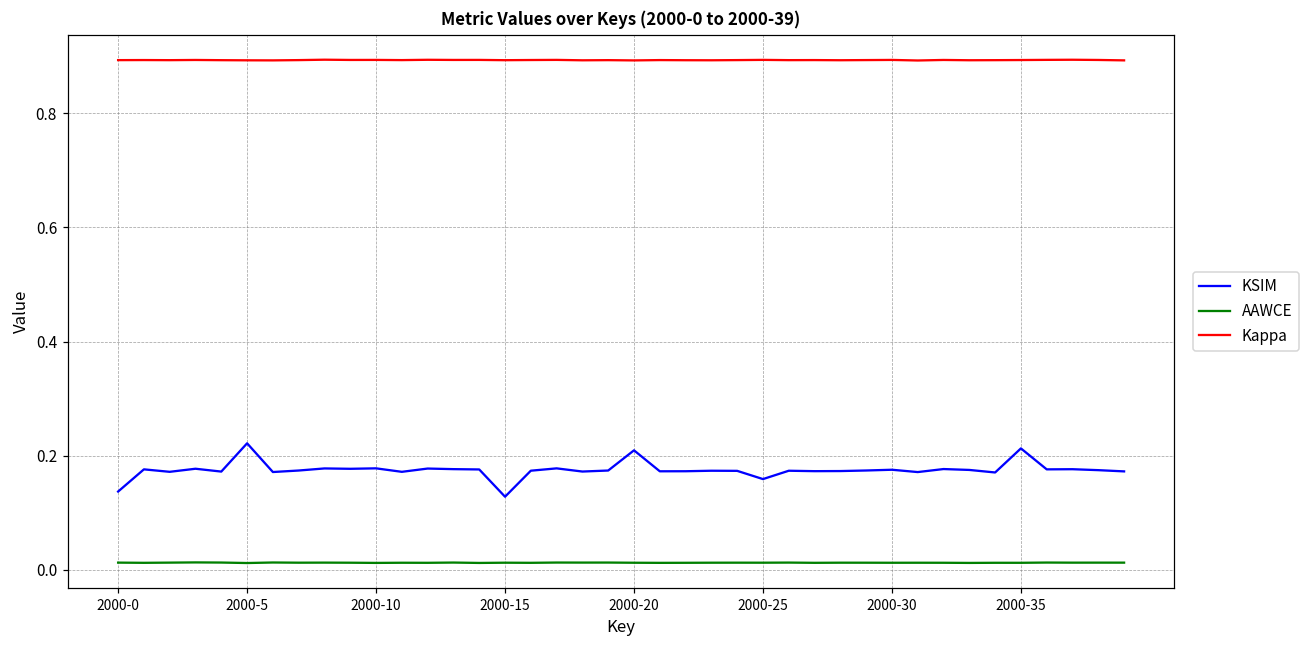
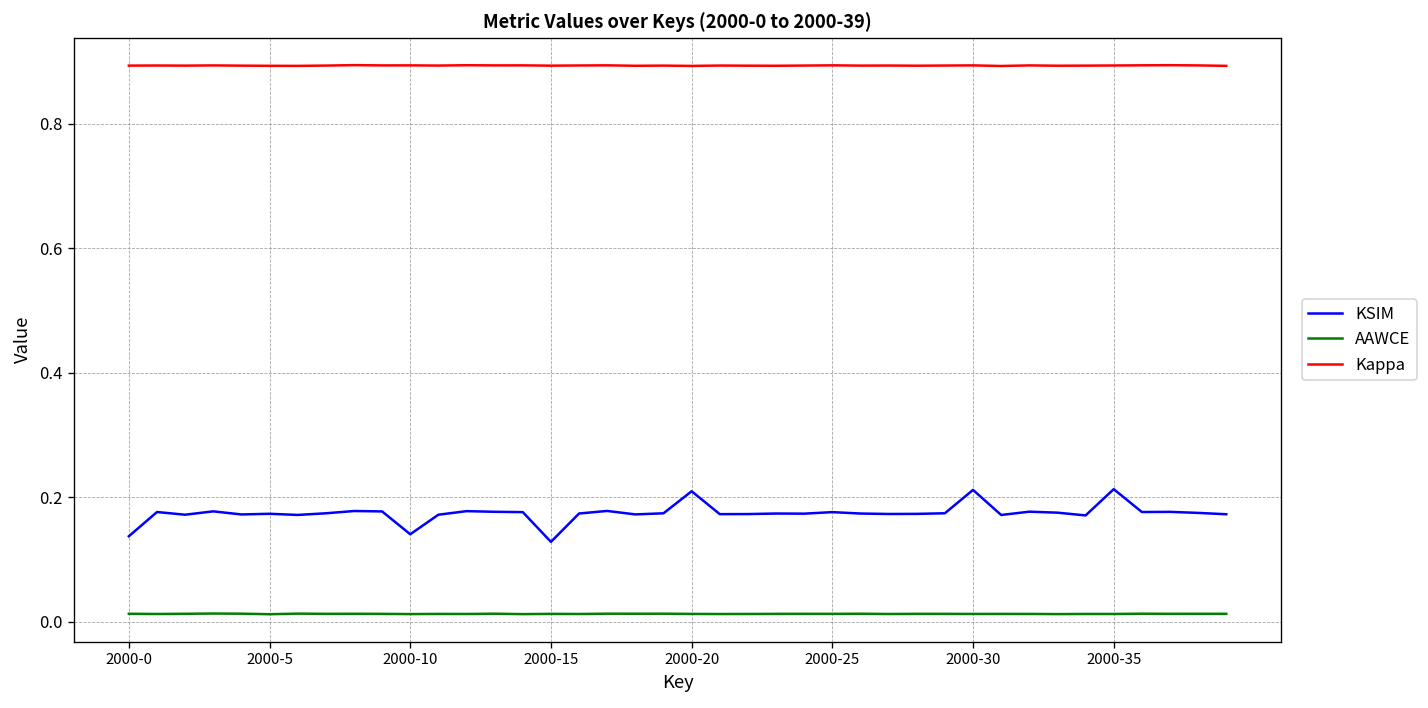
  {
    "KSIM": {
      "2000-0": 0.14,
-     "2000-5": 0.22,
-     "2000-10": 0.18,
+     "2000-5": 0.17,
+     "2000-10": 0.14,
      "2000-15": 0.13,
      "2000-20": 0.21,
-     "2000-25": 0.16,
-     "2000-30": 0.18,
+     "2000-25": 0.18,
+     "2000-30": 0.21,
      "2000-35": 0.21
    },
    "AAWCE": {
      "2000-0": 0.01,
      "2000-5": 0.01,
      "2000-10": 0.01,
      "2000-15": 0.01,
      "2000-20": 0.01,
      "2000-25": 0.01,
      "2000-30": 0.01,
      "2000-35": 0.01
    },
    "Kappa": {
      "2000-0": 0.89,
      "2000-5": 0.89,
      "2000-10": 0.89,
      "2000-15": 0.89,
      "2000-20": 0.89,
      "2000-25": 0.89,
      "2000-30": 0.89,
      "2000-35": 0.89
    }
  }
